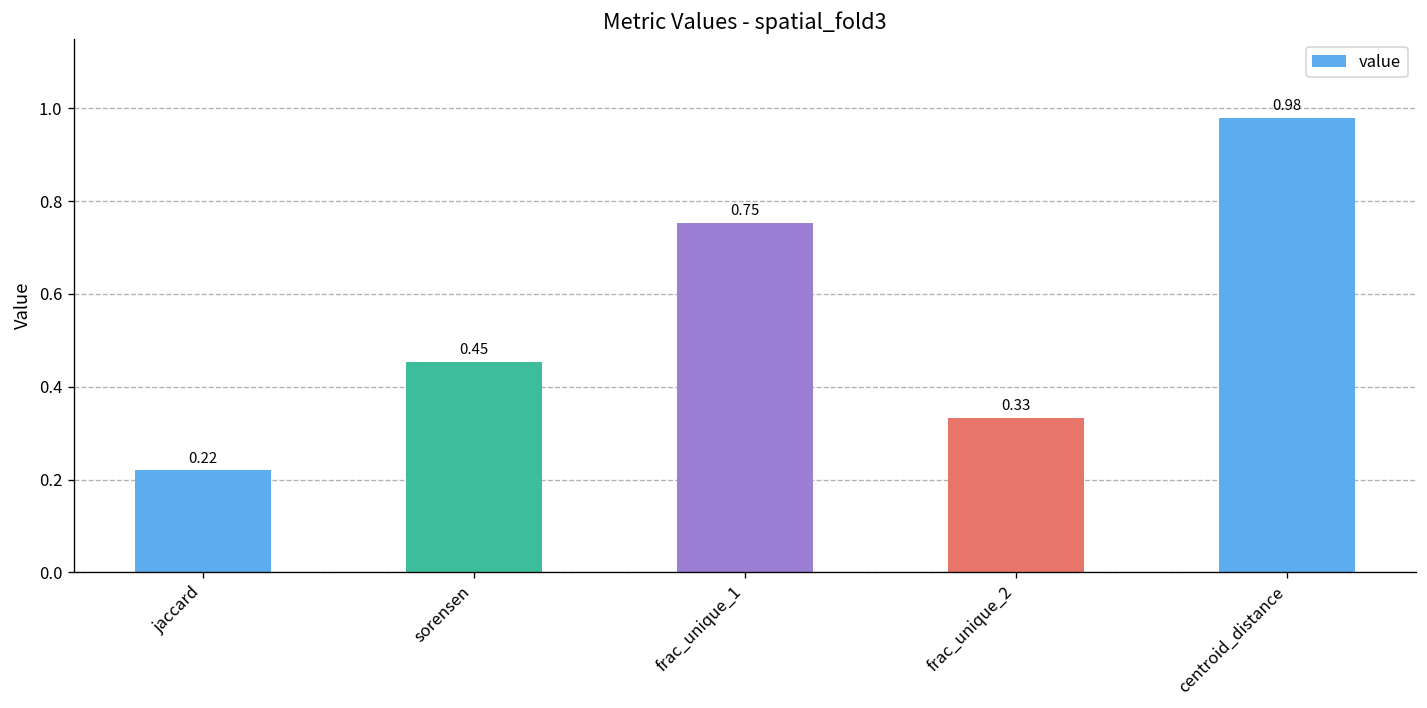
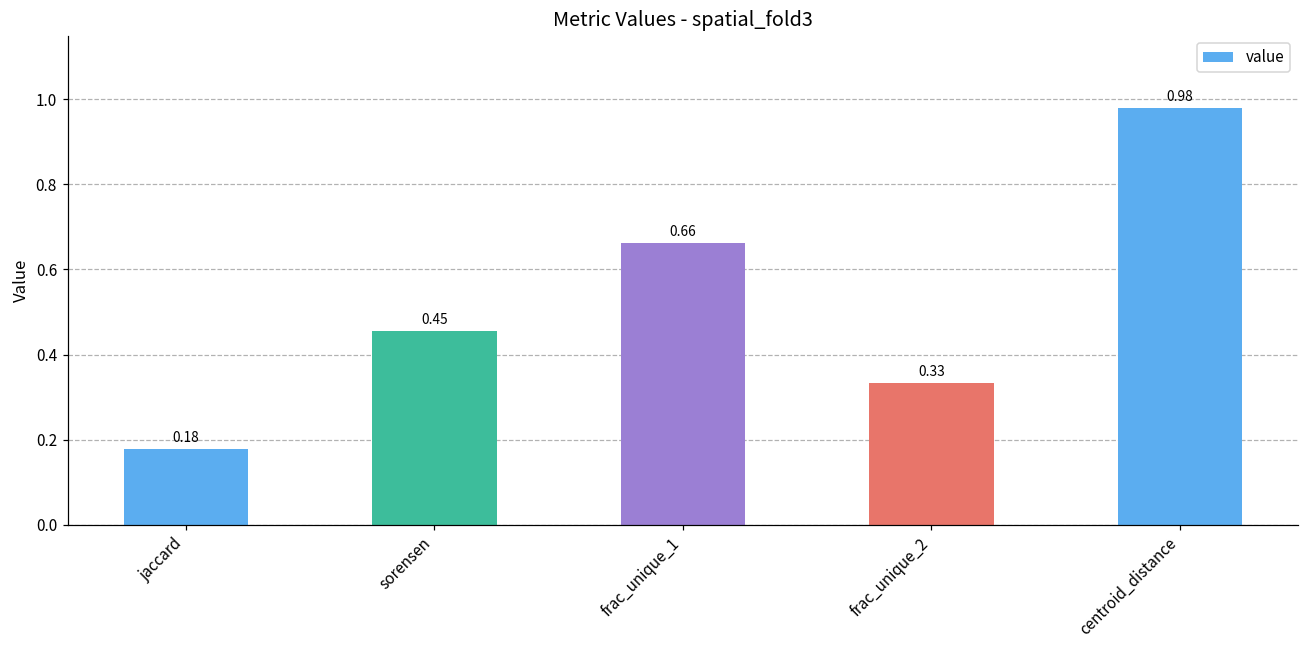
  {
-   "jaccard": 0.22,
+   "jaccard": 0.18,
    "sorensen": 0.45,
-   "frac_unique_1": 0.75,
+   "frac_unique_1": 0.66,
    "frac_unique_2": 0.33,
    "centroid_distance": 0.98
  }
